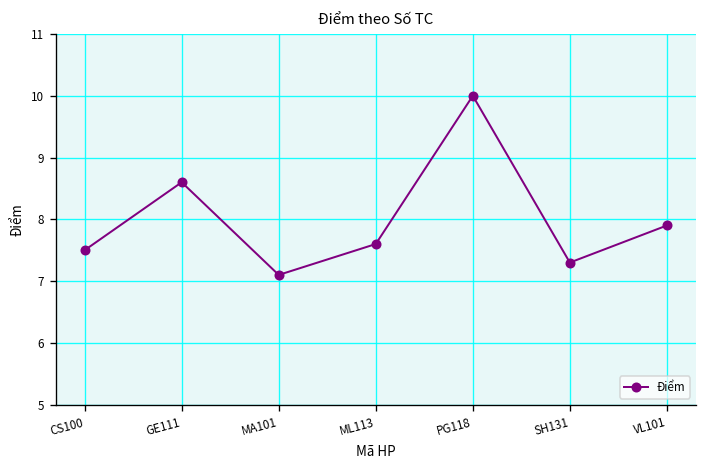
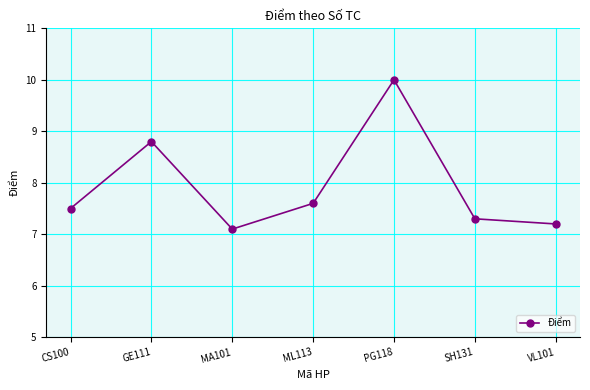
  {
    "CS100": 7.5,
-   "GE111": 8.6,
+   "GE111": 8.8,
    "MA101": 7.1,
    "ML113": 7.6,
    "PG118": 10.0,
    "SH131": 7.3,
-   "VL101": 7.9
+   "VL101": 7.2
  }
